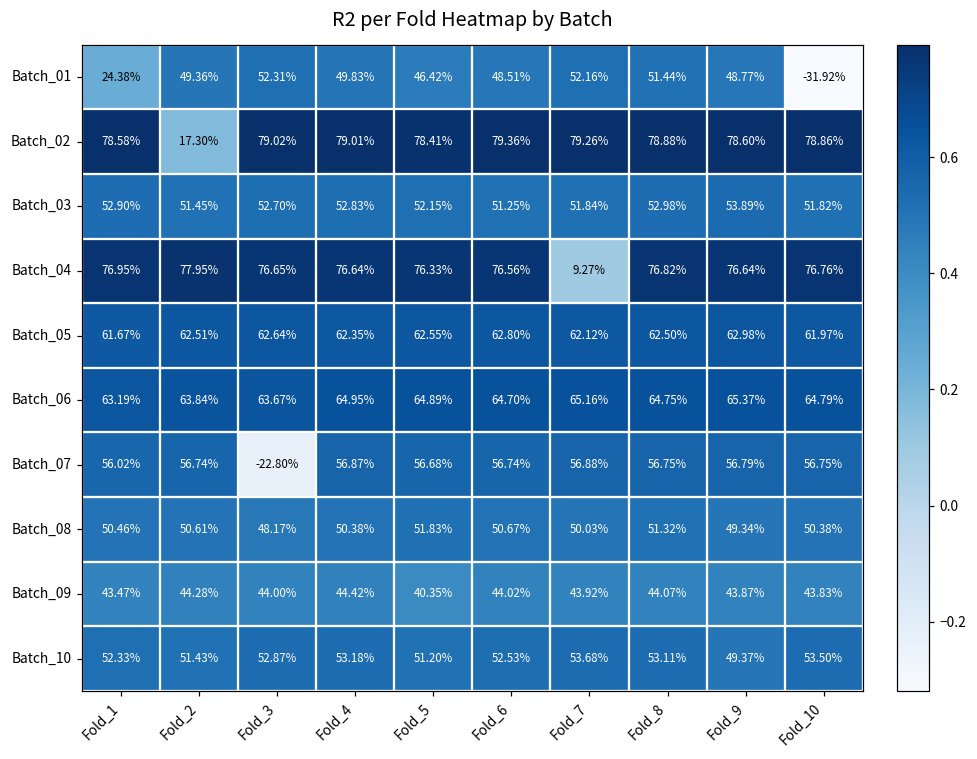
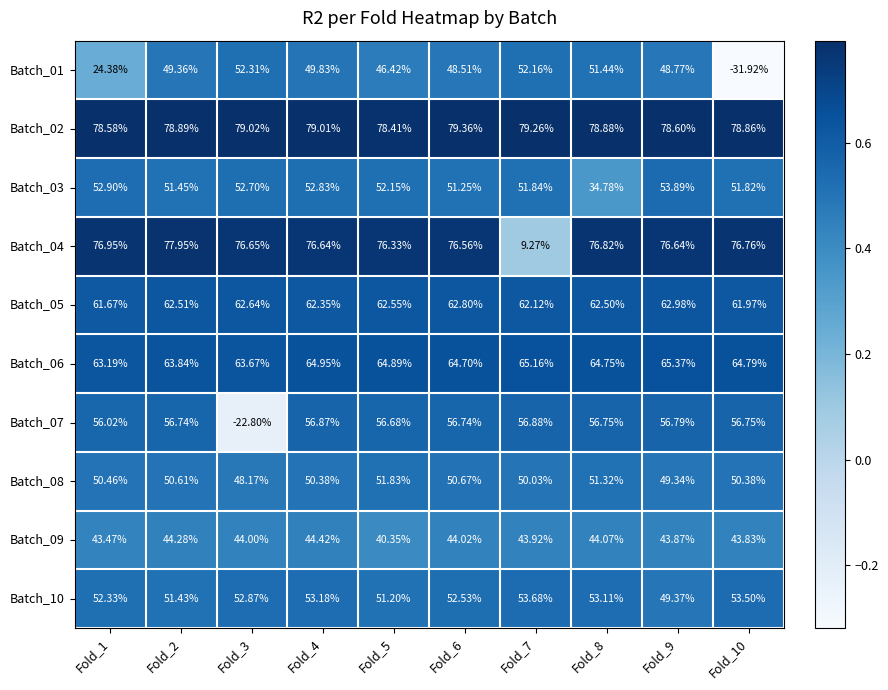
  {
    "Batch_01": {
      "Fold_1": "24.38%",
      "Fold_2": "49.36%",
      "Fold_3": "52.31%",
      "Fold_4": "49.83%",
      "Fold_5": "46.42%",
      "Fold_6": "48.51%",
      "Fold_7": "52.16%",
      "Fold_8": "51.44%",
      "Fold_9": "48.77%",
      "Fold_10": "-31.92%"
    },
    "Batch_02": {
      "Fold_1": "78.58%",
-     "Fold_2": "17.30%",
+     "Fold_2": "78.89%",
      "Fold_3": "79.02%",
      "Fold_4": "79.01%",
      "Fold_5": "78.41%",
      "Fold_6": "79.36%",
      "Fold_7": "79.26%",
      "Fold_8": "78.88%",
      "Fold_9": "78.60%",
      "Fold_10": "78.86%"
    },
    "Batch_03": {
      "Fold_1": "52.90%",
      "Fold_2": "51.45%",
      "Fold_3": "52.70%",
      "Fold_4": "52.83%",
      "Fold_5": "52.15%",
      "Fold_6": "51.25%",
      "Fold_7": "51.84%",
-     "Fold_8": "52.98%",
+     "Fold_8": "34.78%",
      "Fold_9": "53.89%",
      "Fold_10": "51.82%"
    },
    "Batch_04": {
      "Fold_1": "76.95%",
      "Fold_2": "77.95%",
      "Fold_3": "76.65%",
      "Fold_4": "76.64%",
      "Fold_5": "76.33%",
      "Fold_6": "76.56%",
      "Fold_7": "9.27%",
      "Fold_8": "76.82%",
      "Fold_9": "76.64%",
      "Fold_10": "76.76%"
    },
    "Batch_05": {
      "Fold_1": "61.67%",
      "Fold_2": "62.51%",
      "Fold_3": "62.64%",
      "Fold_4": "62.35%",
      "Fold_5": "62.55%",
      "Fold_6": "62.80%",
      "Fold_7": "62.12%",
      "Fold_8": "62.50%",
      "Fold_9": "62.98%",
      "Fold_10": "61.97%"
    },
    "Batch_06": {
      "Fold_1": "63.19%",
      "Fold_2": "63.84%",
      "Fold_3": "63.67%",
      "Fold_4": "64.95%",
      "Fold_5": "64.89%",
      "Fold_6": "64.70%",
      "Fold_7": "65.16%",
      "Fold_8": "64.75%",
      "Fold_9": "65.37%",
      "Fold_10": "64.79%"
    },
    "Batch_07": {
      "Fold_1": "56.02%",
      "Fold_2": "56.74%",
      "Fold_3": "-22.80%",
      "Fold_4": "56.87%",
      "Fold_5": "56.68%",
      "Fold_6": "56.74%",
      "Fold_7": "56.88%",
      "Fold_8": "56.75%",
      "Fold_9": "56.79%",
      "Fold_10": "56.75%"
    },
    "Batch_08": {
      "Fold_1": "50.46%",
      "Fold_2": "50.61%",
      "Fold_3": "48.17%",
      "Fold_4": "50.38%",
      "Fold_5": "51.83%",
      "Fold_6": "50.67%",
      "Fold_7": "50.03%",
      "Fold_8": "51.32%",
      "Fold_9": "49.34%",
      "Fold_10": "50.38%"
    },
    "Batch_09": {
      "Fold_1": "43.47%",
      "Fold_2": "44.28%",
      "Fold_3": "44.00%",
      "Fold_4": "44.42%",
      "Fold_5": "40.35%",
      "Fold_6": "44.02%",
      "Fold_7": "43.92%",
      "Fold_8": "44.07%",
      "Fold_9": "43.87%",
      "Fold_10": "43.83%"
    },
    "Batch_10": {
      "Fold_1": "52.33%",
      "Fold_2": "51.43%",
      "Fold_3": "52.87%",
      "Fold_4": "53.18%",
      "Fold_5": "51.20%",
      "Fold_6": "52.53%",
      "Fold_7": "53.68%",
      "Fold_8": "53.11%",
      "Fold_9": "49.37%",
      "Fold_10": "53.50%"
    }
  }
